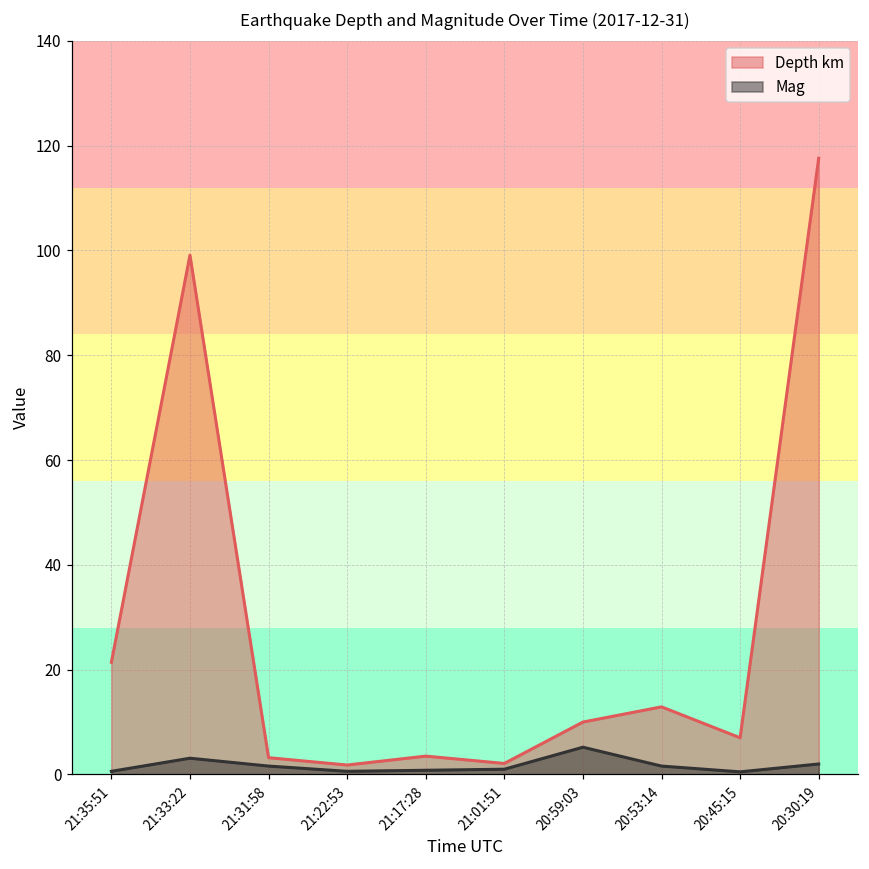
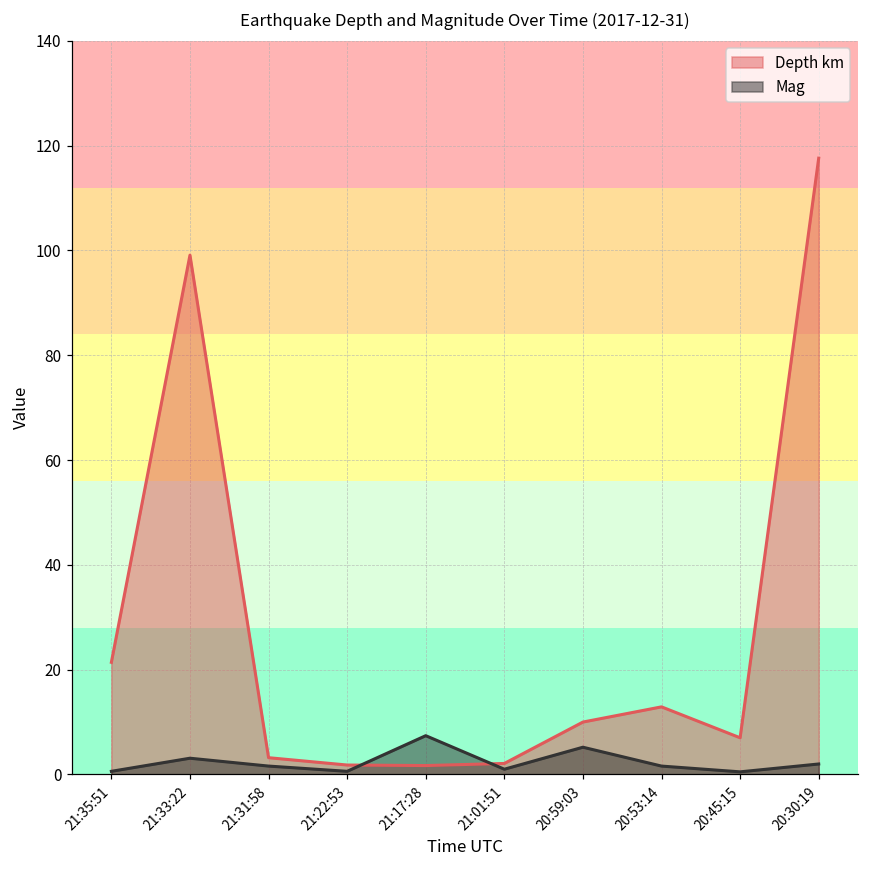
  {
    "Depth km": {
      "21:35:51": 21,
      "21:33:22": 99,
      "21:31:58": 3,
      "21:22:53": 2,
-     "21:17:28": 4,
+     "21:17:28": 2,
      "21:01:51": 2,
      "20:59:03": 10,
      "20:53:14": 13,
      "20:45:15": 7,
      "20:30:19": 118
    },
    "Mag": {
      "21:35:51": 1,
      "21:33:22": 3,
      "21:31:58": 2,
      "21:22:53": 1,
-     "21:17:28": 1,
+     "21:17:28": 7,
      "21:01:51": 1,
      "20:59:03": 5,
      "20:53:14": 2,
      "20:45:15": 1,
      "20:30:19": 2
    }
  }
